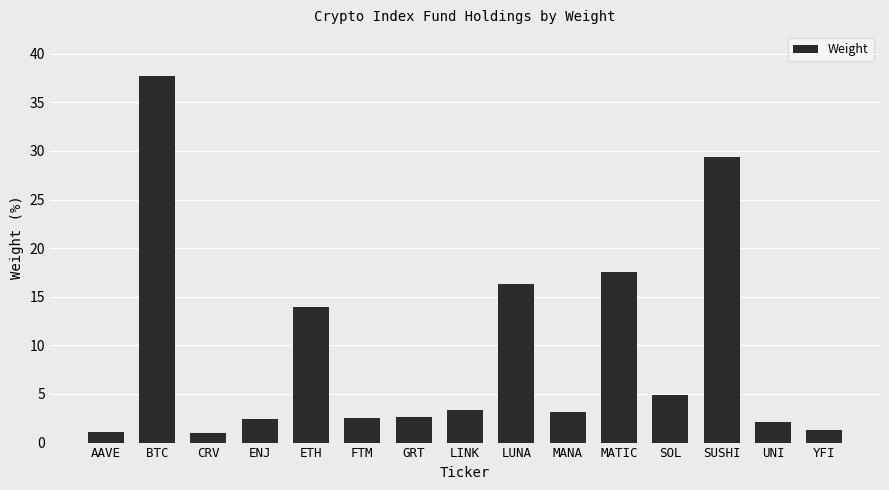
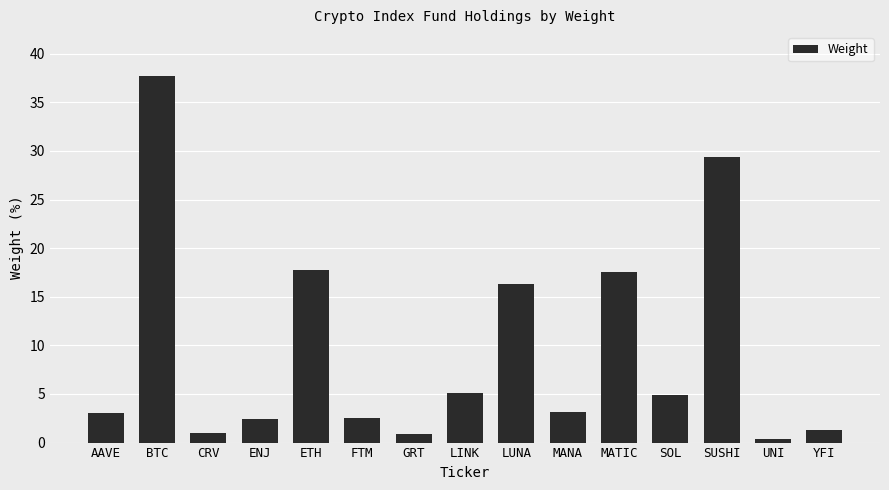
  {
-   "AAVE": 1,
+   "AAVE": 3,
    "BTC": 38,
    "CRV": 1,
    "ENJ": 2,
-   "ETH": 14,
+   "ETH": 18,
    "FTM": 3,
-   "GRT": 3,
-   "LINK": 3,
+   "GRT": 1,
+   "LINK": 5,
    "LUNA": 16,
    "MANA": 3,
    "MATIC": 18,
    "SOL": 5,
    "SUSHI": 29,
-   "UNI": 2,
+   "UNI": 0,
    "YFI": 1
  }
